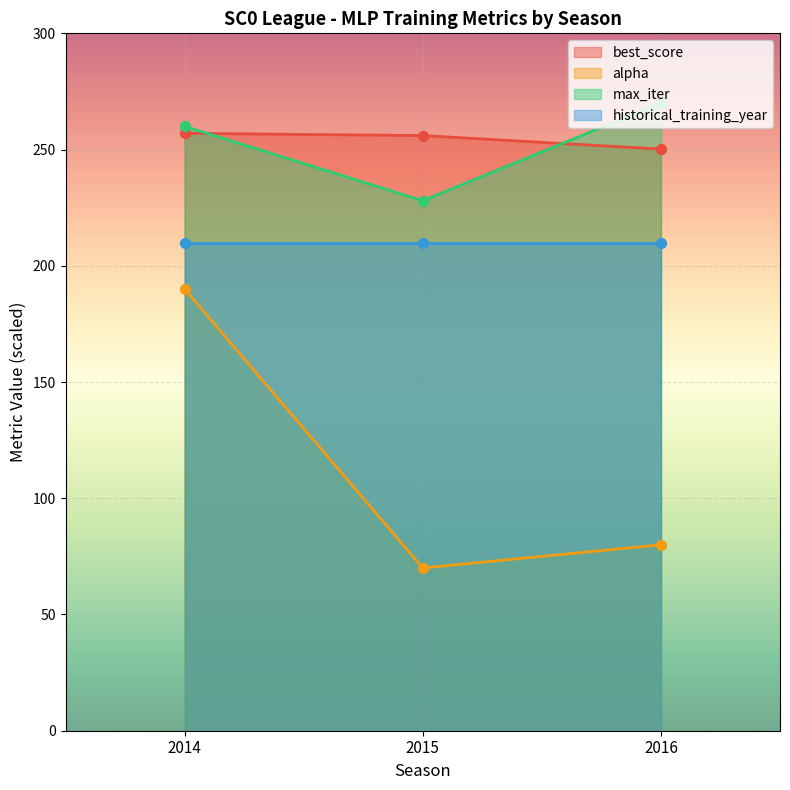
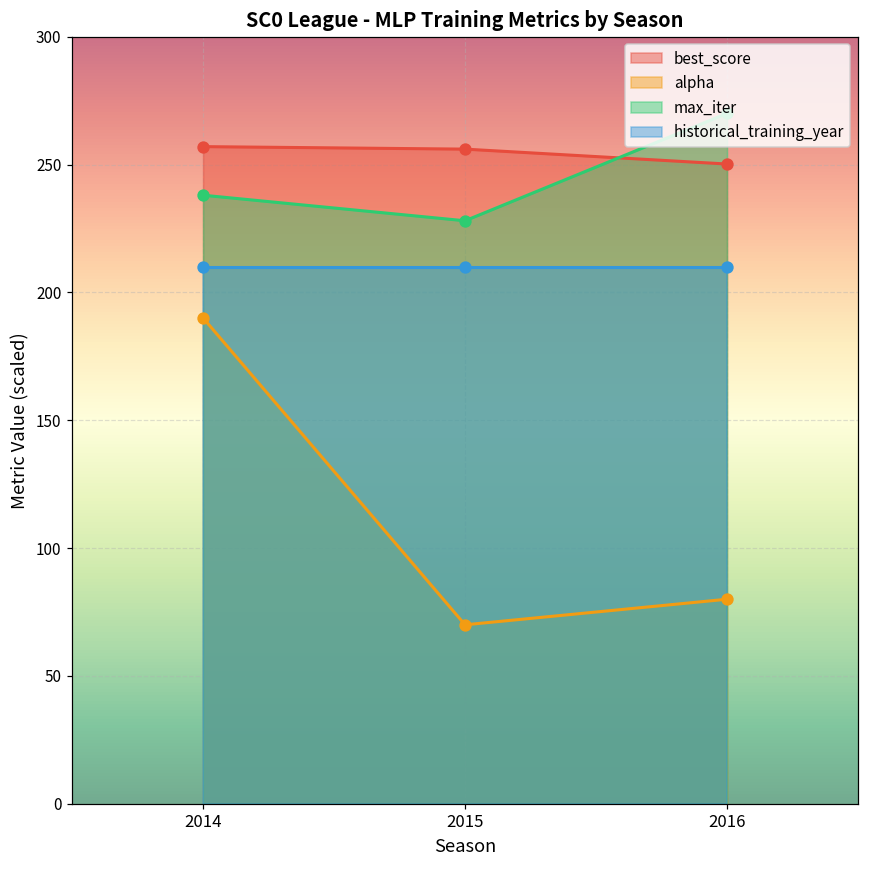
  {
    "best_score": {
      "2014": 257,
      "2015": 256,
      "2016": 250
    },
    "alpha": {
      "2014": 190,
      "2015": 70,
      "2016": 80
    },
    "max_iter": {
-     "2014": 260,
+     "2014": 238,
      "2015": 228
    },
    "historical_training_year": {
      "2014": 210,
      "2015": 210,
      "2016": 210
    }
  }
